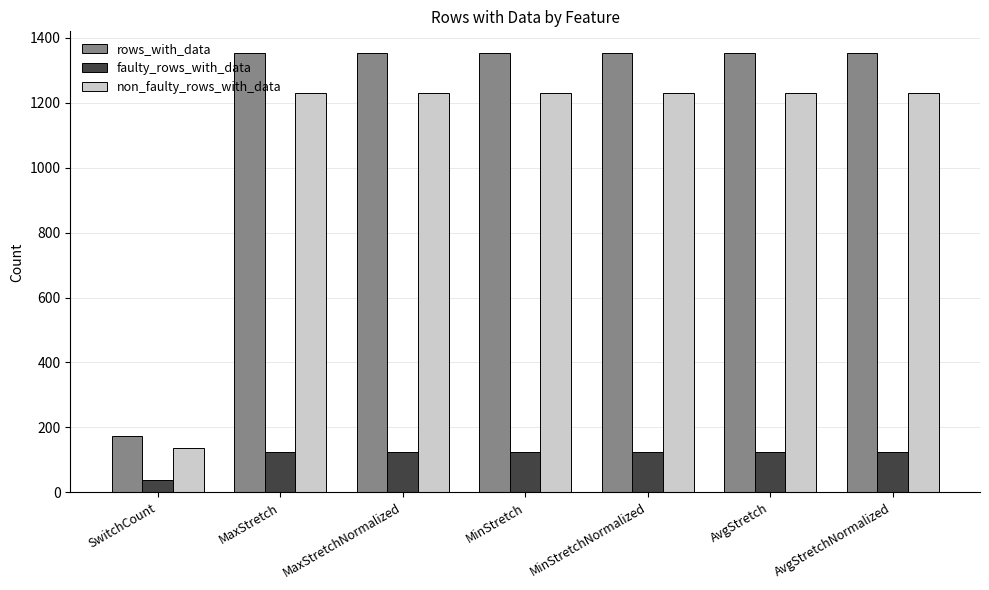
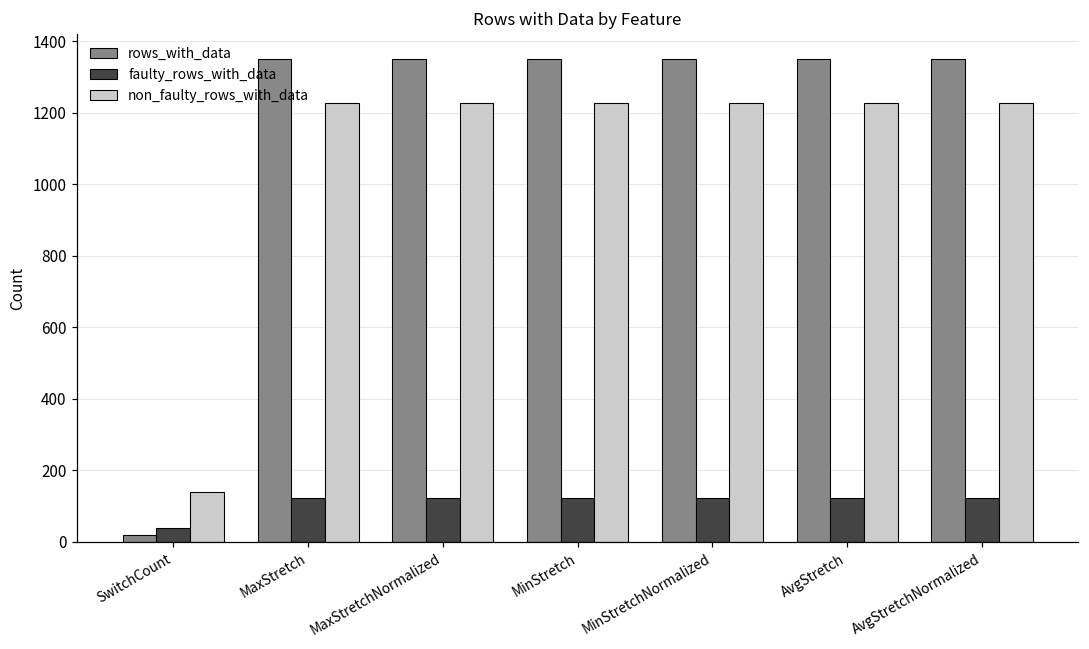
  {
    "rows_with_data": {
-     "SwitchCount": 180,
+     "SwitchCount": 20,
      "MaxStretch": 1350,
      "MaxStretchNormalized": 1350,
      "MinStretch": 1350,
      "MinStretchNormalized": 1350,
      "AvgStretch": 1350,
      "AvgStretchNormalized": 1350
    },
    "faulty_rows_with_data": {
      "SwitchCount": 40,
      "MaxStretch": 120,
      "MaxStretchNormalized": 120,
      "MinStretch": 120,
      "MinStretchNormalized": 120,
      "AvgStretch": 120,
      "AvgStretchNormalized": 120
    },
    "non_faulty_rows_with_data": {
      "SwitchCount": 140,
      "MaxStretch": 1230,
      "MaxStretchNormalized": 1230,
      "MinStretch": 1230,
      "MinStretchNormalized": 1230,
      "AvgStretch": 1230,
      "AvgStretchNormalized": 1230
    }
  }
